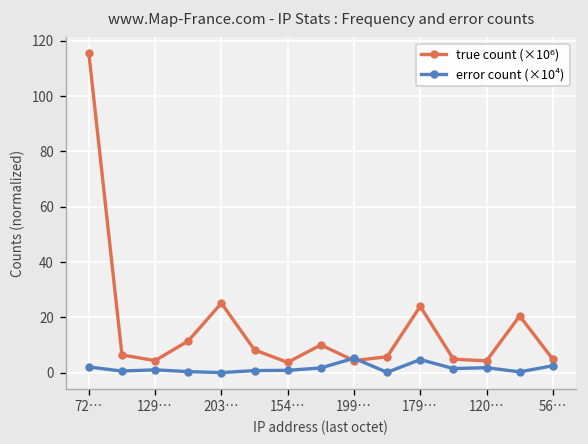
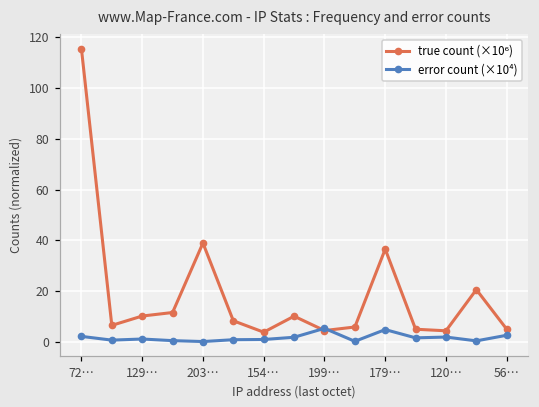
  {
    "true count (×10⁶)": {
      "72…": 115,
-     "129…": 4,
-     "203…": 25,
+     "129…": 10,
+     "203…": 39,
      "154…": 4,
-     "179…": 24,
+     "179…": 37,
      "120…": 4,
      "56…": 5
    },
    "error count (×10⁴)": {
      "72…": 2,
      "129…": 1,
      "203…": 0,
      "154…": 1,
      "179…": 5,
      "120…": 2,
      "56…": 3
    }
  }
